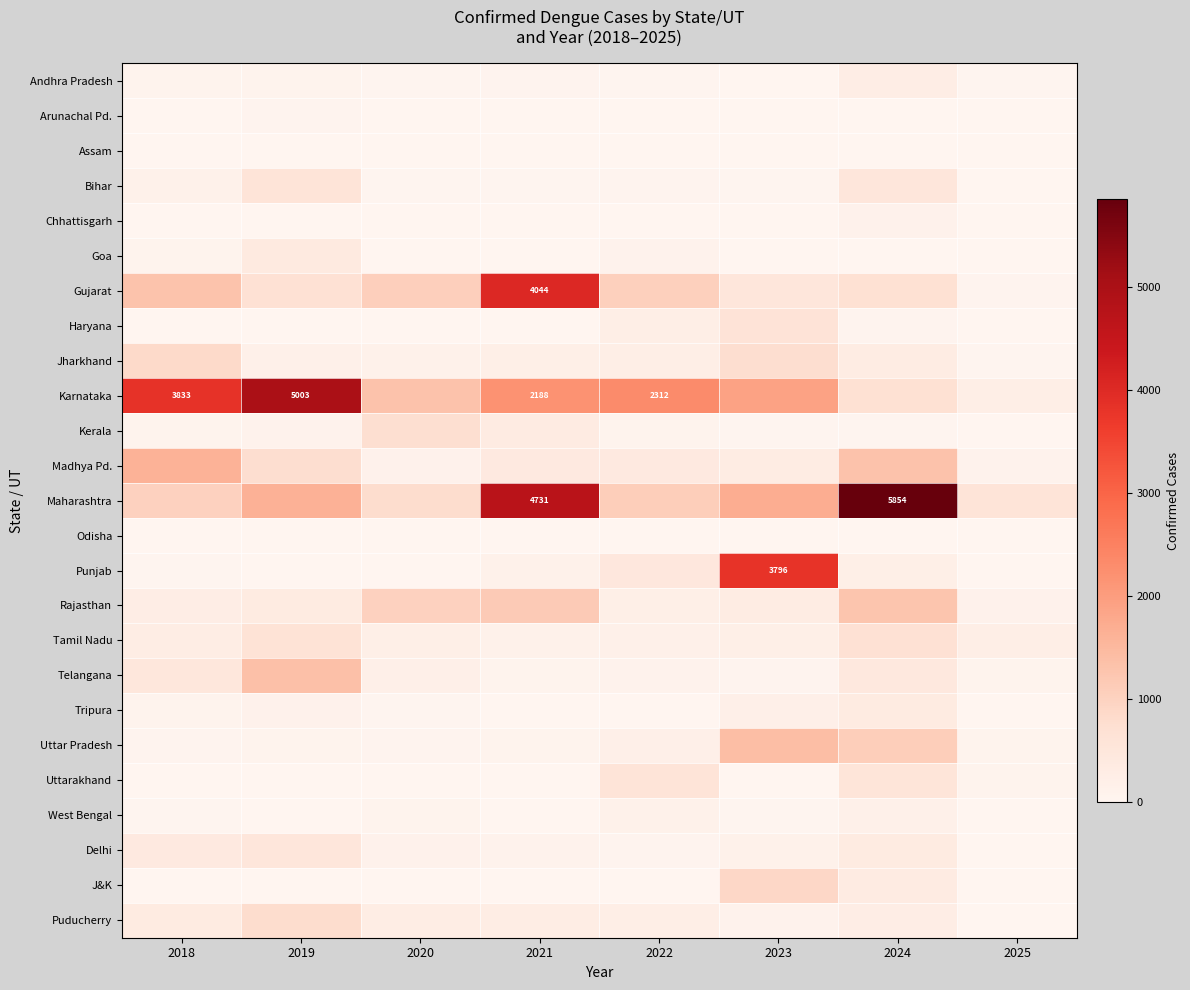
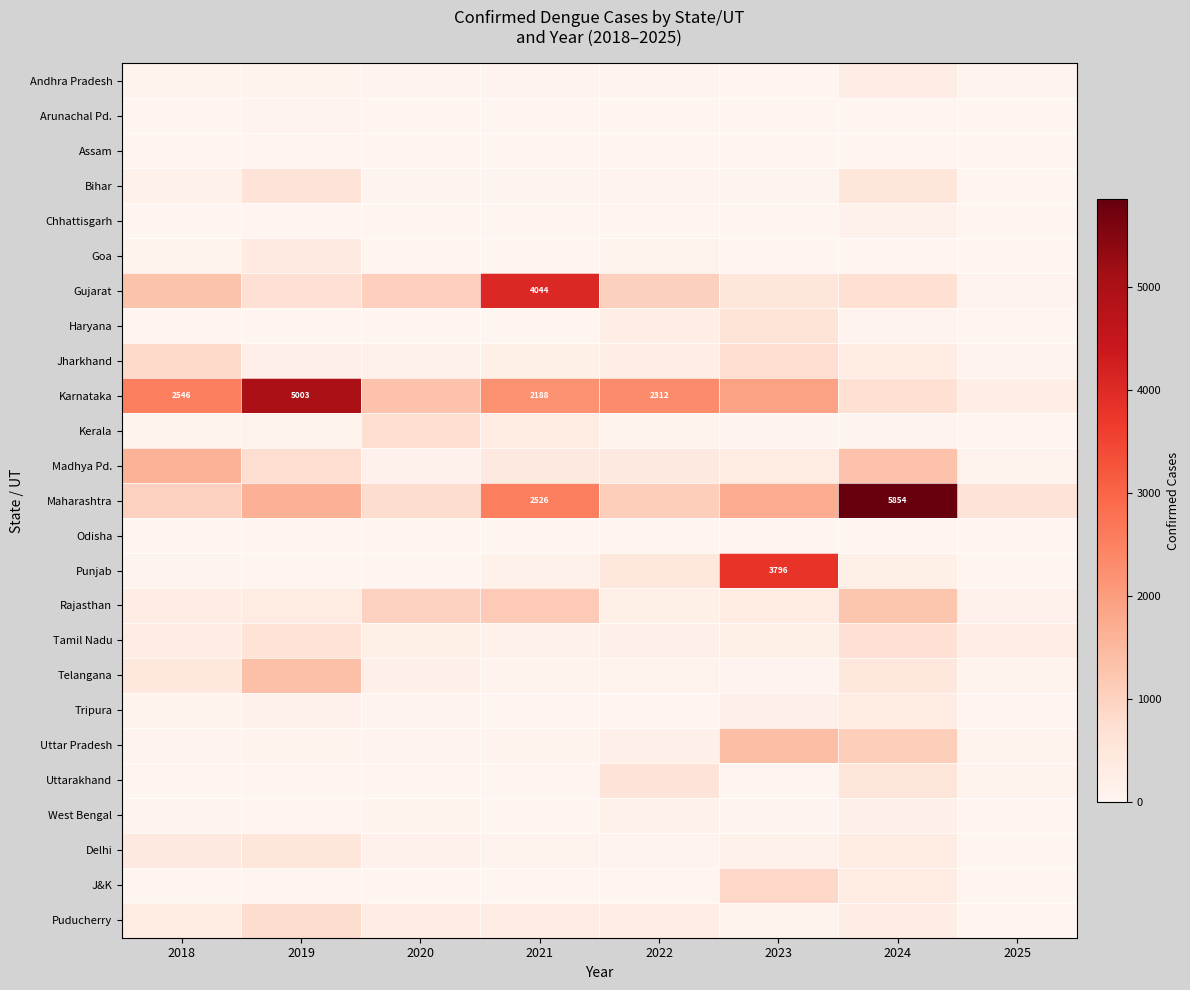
  {
    "Gujarat": {
      "2021": 4044
    },
    "Karnataka": {
-     "2018": 3833,
+     "2018": 2546,
      "2019": 5003,
      "2021": 2188,
      "2022": 2312
    },
    "Maharashtra": {
-     "2021": 4731,
+     "2021": 2526,
      "2024": 5854
    },
    "Punjab": {
      "2023": 3796
    }
  }
